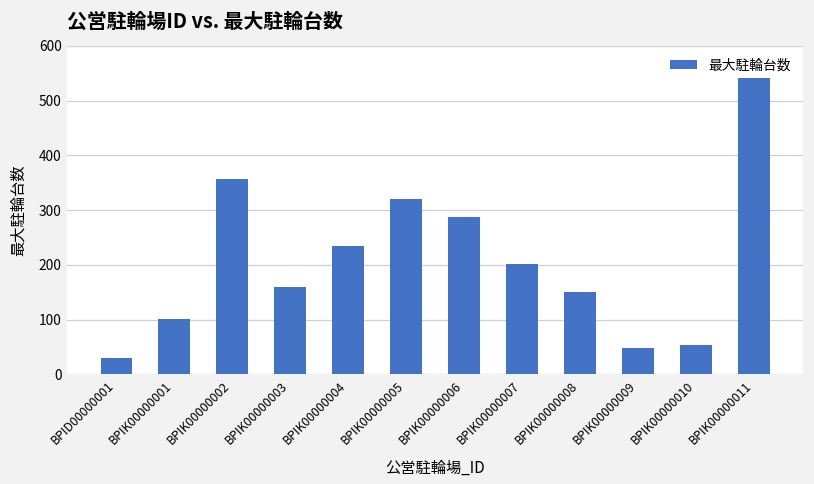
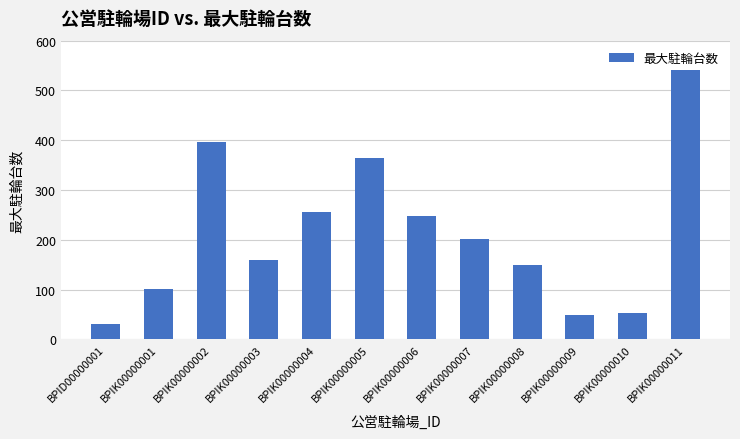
  {
    "BPID00000001": 30,
    "BPIK00000001": 100,
-   "BPIK00000002": 360,
+   "BPIK00000002": 400,
    "BPIK00000003": 160,
-   "BPIK00000004": 230,
-   "BPIK00000005": 320,
-   "BPIK00000006": 290,
+   "BPIK00000004": 260,
+   "BPIK00000005": 370,
+   "BPIK00000006": 250,
    "BPIK00000007": 200,
    "BPIK00000008": 150,
    "BPIK00000009": 50,
    "BPIK00000010": 50,
    "BPIK00000011": 540
  }
